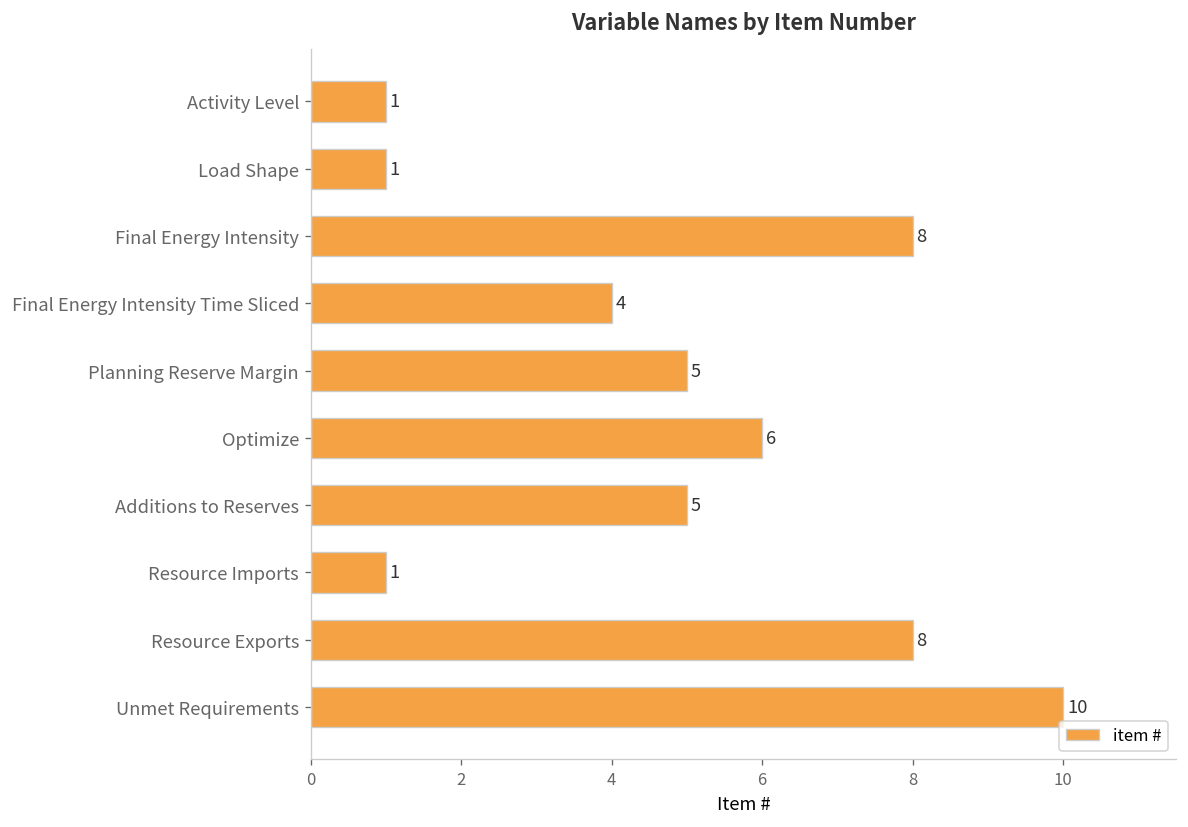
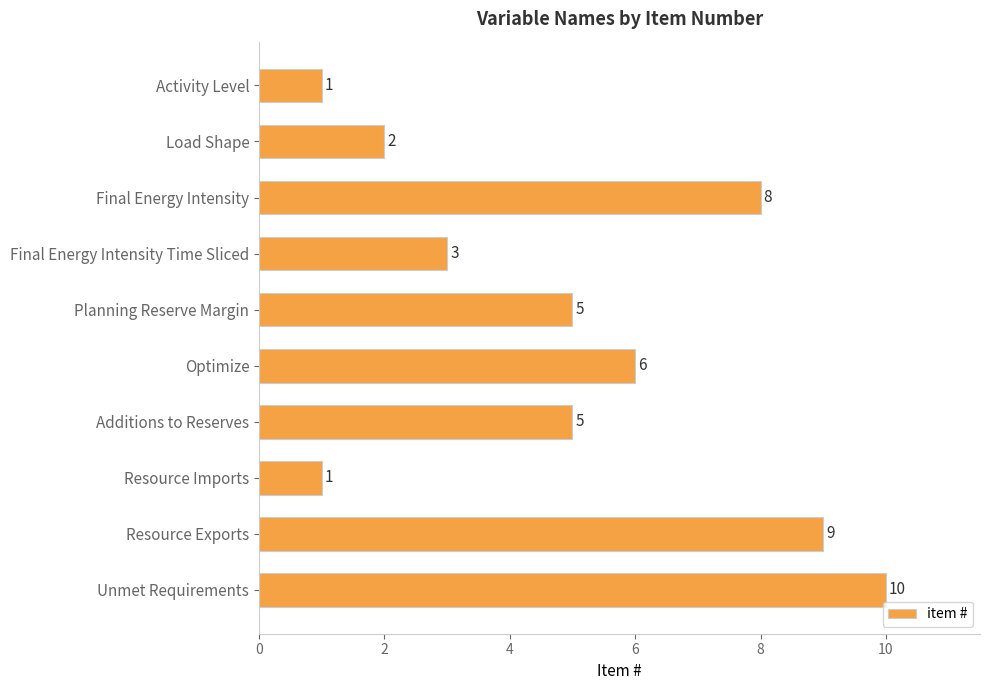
  {
    "Activity Level": 1,
-   "Load Shape": 1,
+   "Load Shape": 2,
    "Final Energy Intensity": 8,
-   "Final Energy Intensity Time Sliced": 4,
+   "Final Energy Intensity Time Sliced": 3,
    "Planning Reserve Margin": 5,
    "Optimize": 6,
    "Additions to Reserves": 5,
    "Resource Imports": 1,
-   "Resource Exports": 8,
+   "Resource Exports": 9,
    "Unmet Requirements": 10
  }
